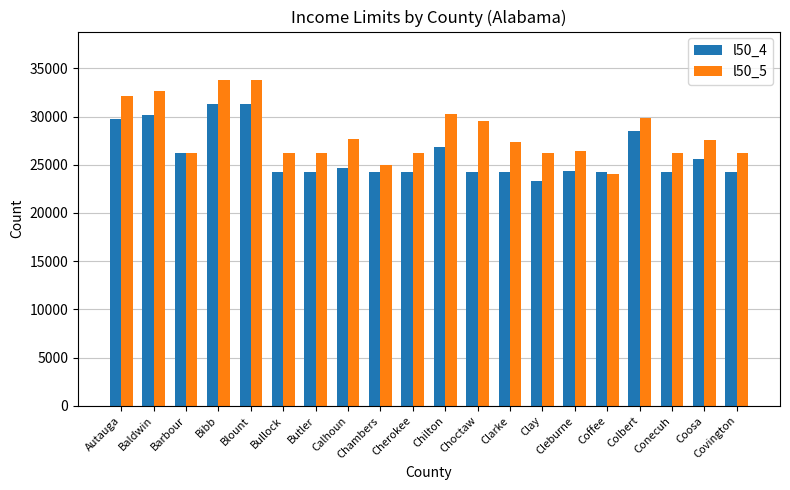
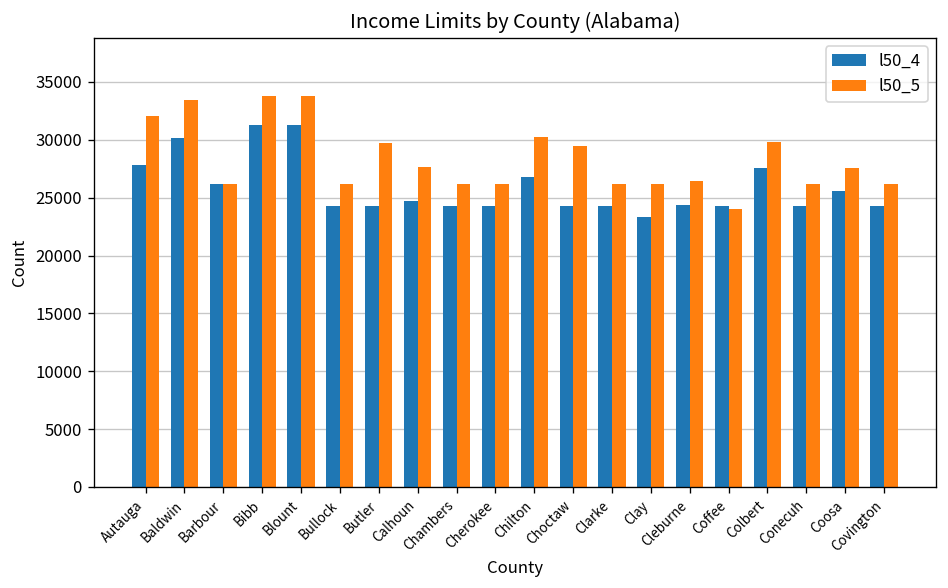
  {
    "l50_4": {
-     "Autauga": 30000,
+     "Autauga": 28000,
      "Baldwin": 30000,
      "Barbour": 26000,
      "Bibb": 31000,
      "Blount": 31000,
      "Bullock": 24000,
      "Butler": 24000,
      "Calhoun": 25000,
      "Chambers": 24000,
      "Cherokee": 24000,
      "Chilton": 27000,
      "Choctaw": 24000,
      "Clarke": 24000,
      "Clay": 23000,
      "Cleburne": 24000,
      "Coffee": 24000,
-     "Colbert": 29000,
+     "Colbert": 28000,
      "Conecuh": 24000,
      "Coosa": 26000,
      "Covington": 24000
    },
    "l50_5": {
      "Autauga": 32000,
-     "Baldwin": 32600,
+     "Baldwin": 33500,
      "Barbour": 26000,
      "Bibb": 34000,
      "Blount": 34000,
      "Bullock": 26000,
-     "Butler": 26000,
+     "Butler": 30000,
      "Calhoun": 28000,
-     "Chambers": 25000,
+     "Chambers": 26000,
      "Cherokee": 26000,
      "Chilton": 30000,
      "Choctaw": 29000,
-     "Clarke": 27000,
+     "Clarke": 26000,
      "Clay": 26000,
      "Cleburne": 26000,
      "Coffee": 24000,
      "Colbert": 30000,
      "Conecuh": 26000,
      "Coosa": 28000,
      "Covington": 26000
    }
  }
